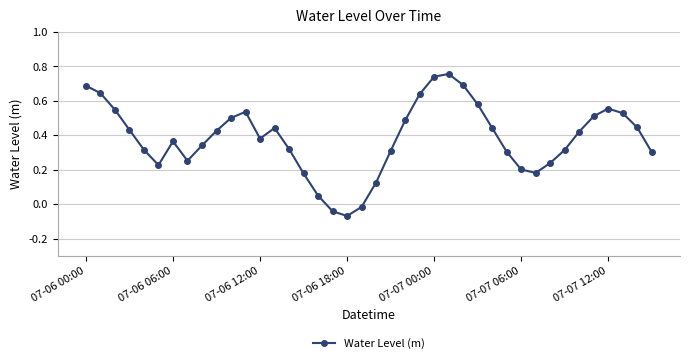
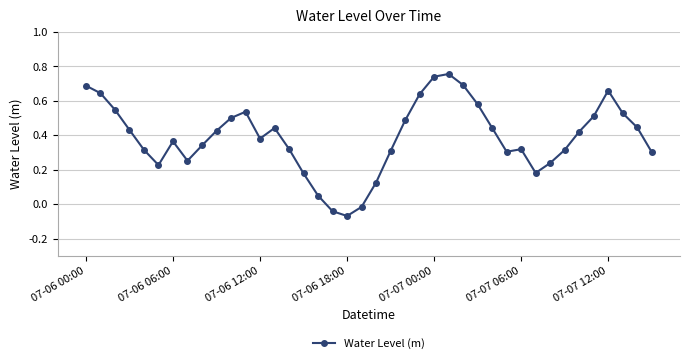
  {
    "07-06 00:00": 0.69,
    "07-06 06:00": 0.37,
    "07-06 12:00": 0.38,
    "07-06 18:00": -0.07,
    "07-07 00:00": 0.74,
-   "07-07 06:00": 0.20,
-   "07-07 12:00": 0.56
+   "07-07 06:00": 0.32,
+   "07-07 12:00": 0.66
  }
